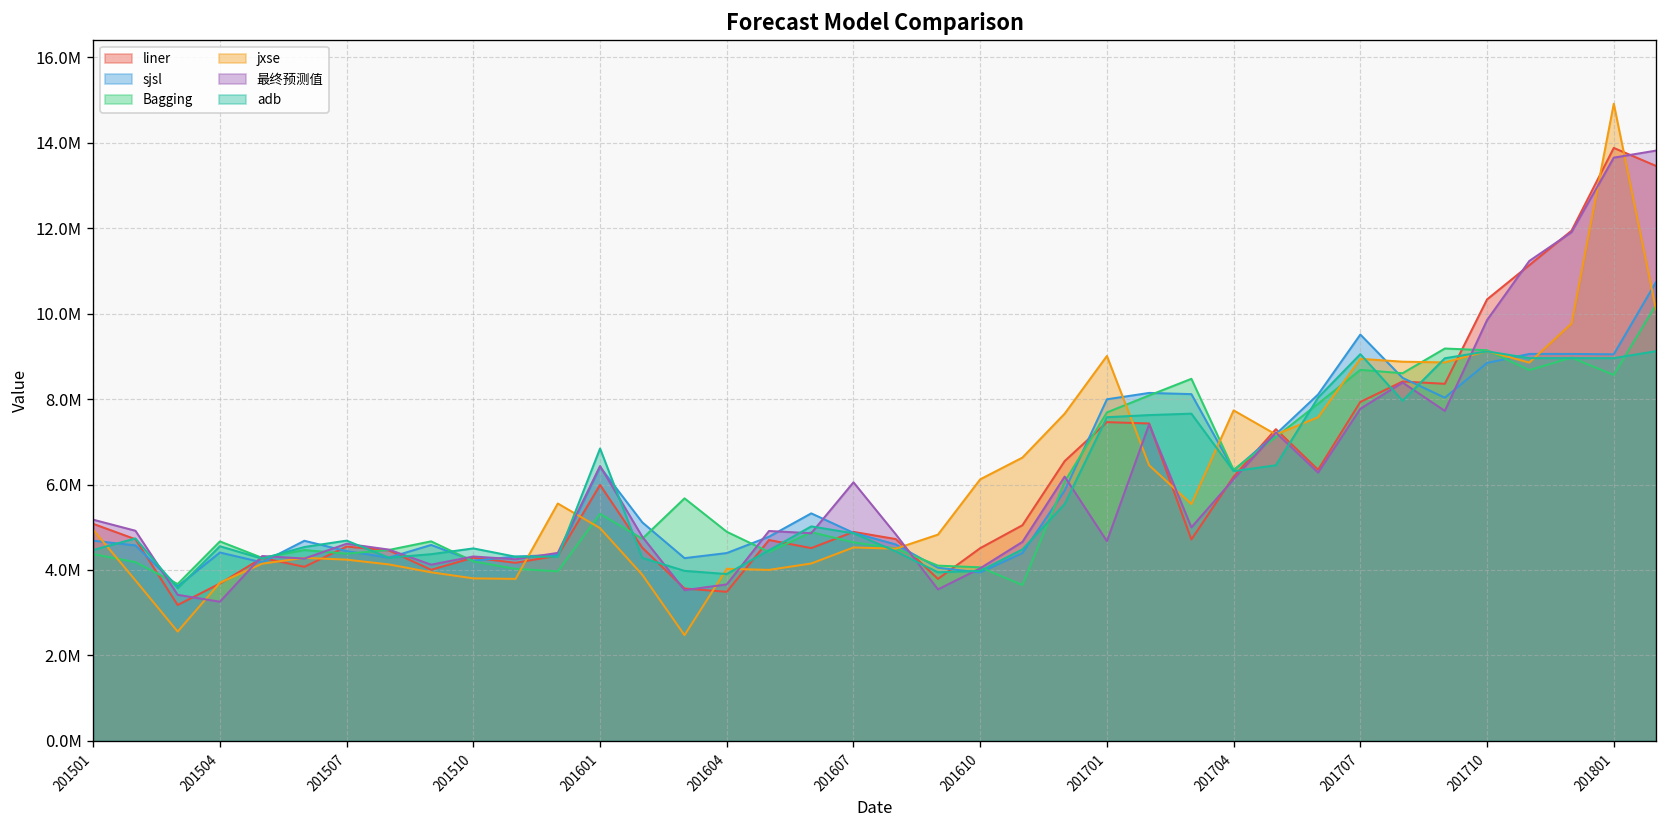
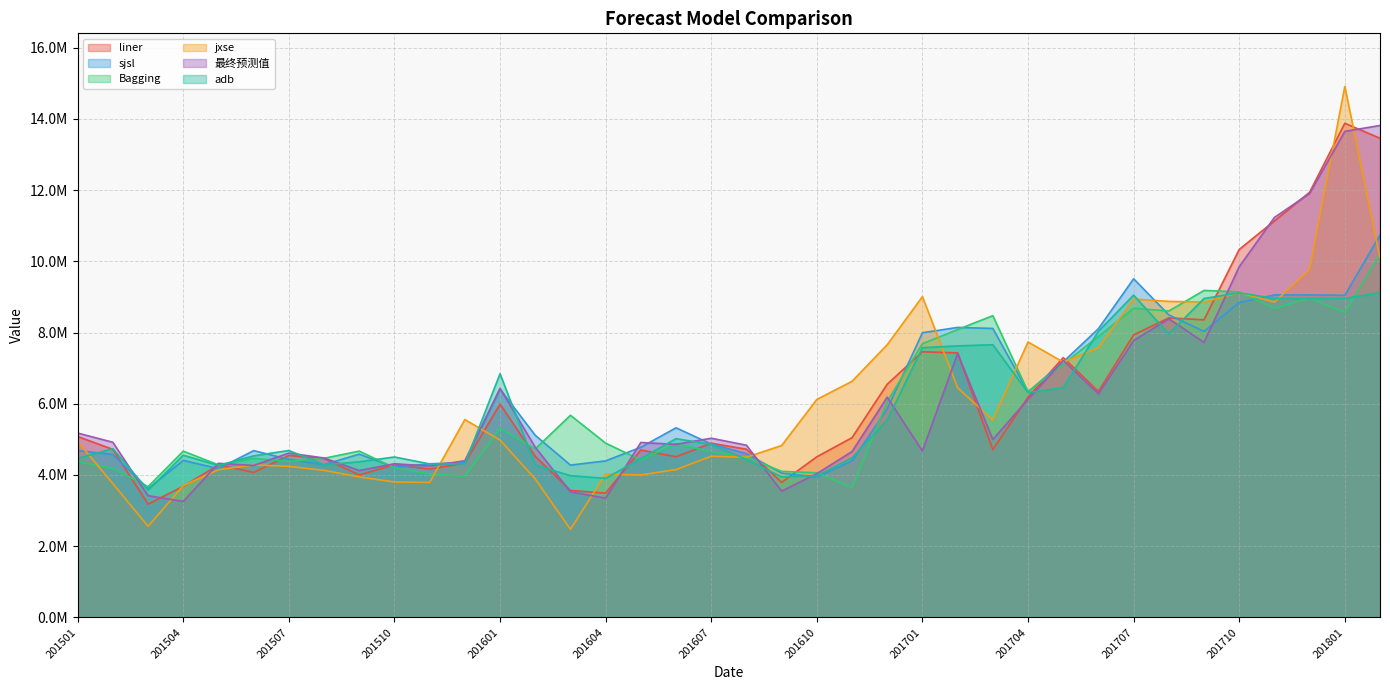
  {
    "最终预测值": {
      "201501": 5200000,
      "201504": 3300000,
-     "201604": 3700000,
-     "201607": 6100000,
+     "201604": 3300000,
+     "201607": 5000000,
      "201701": 4700000,
      "201707": 7800000,
      "201710": 9900000,
      "201801": 13700000
    }
  }
